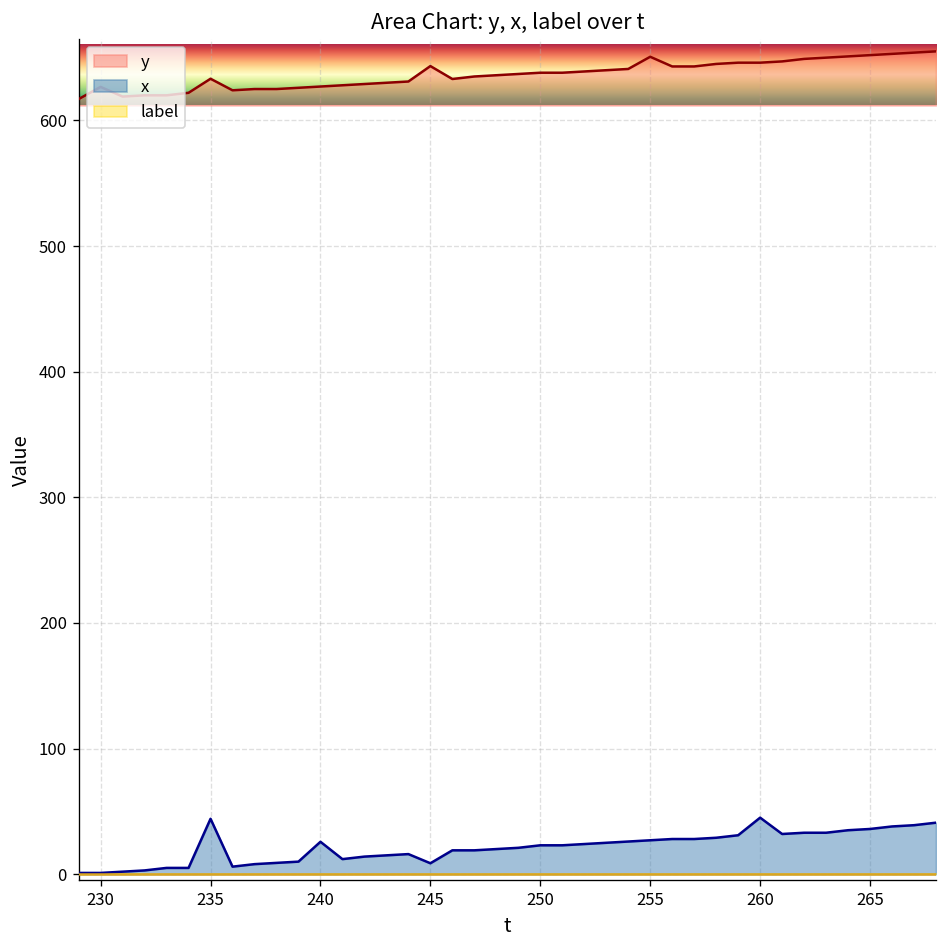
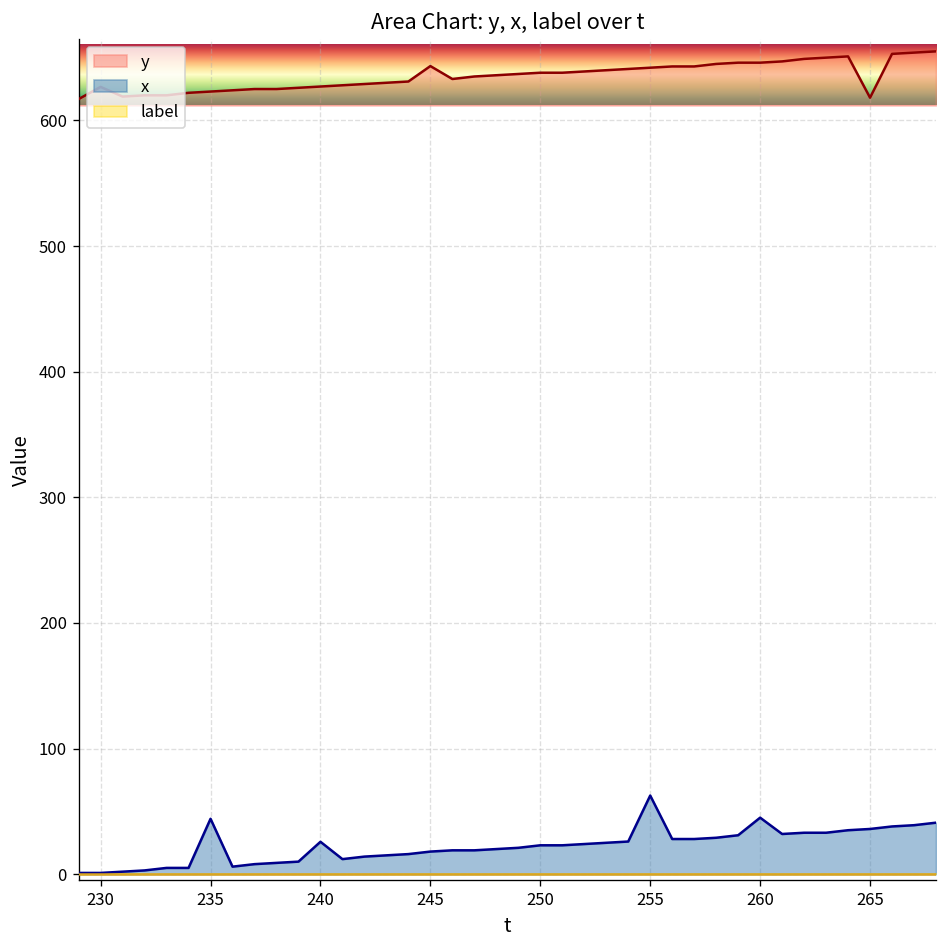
  {
    "y": {
-     "235": 633,
+     "235": 623,
      "240": 627,
      "245": 643,
      "250": 638,
-     "255": 651,
+     "255": 642,
      "260": 646,
-     "265": 652
+     "265": 618
    },
    "x": {
      "235": 44,
      "240": 26,
-     "245": 9,
+     "245": 18,
      "250": 23,
-     "255": 27,
+     "255": 63,
      "260": 45,
      "265": 36
    },
    "label": {
      "235": 0,
      "240": 0,
      "245": 0,
      "250": 0,
      "255": 0,
      "260": 0,
      "265": 0
    }
  }
